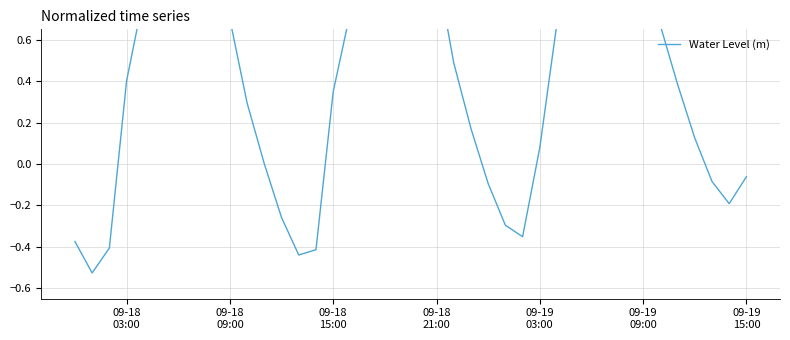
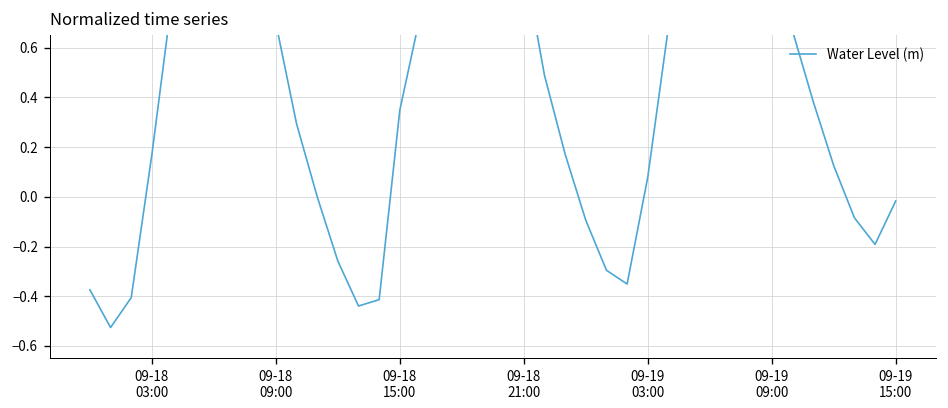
  {
-   "09-18 03:00": 0.40,
+   "09-18 03:00": 0.17,
    "09-18 15:00": 0.35,
    "09-19 03:00": 0.08,
-   "09-19 15:00": -0.06
+   "09-19 15:00": -0.02
  }
